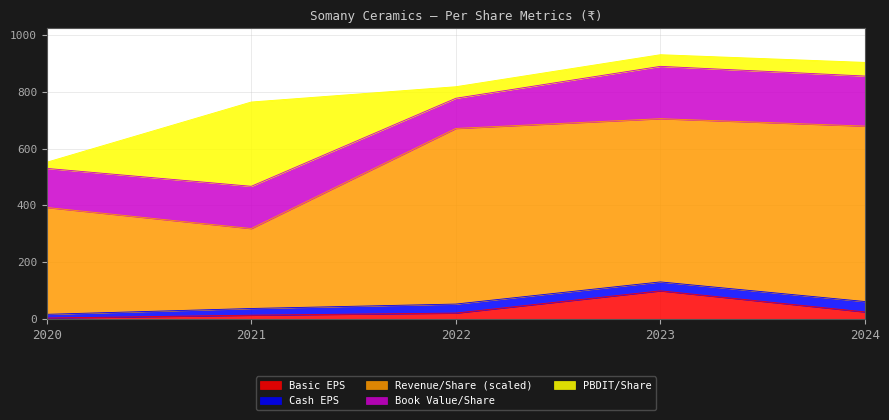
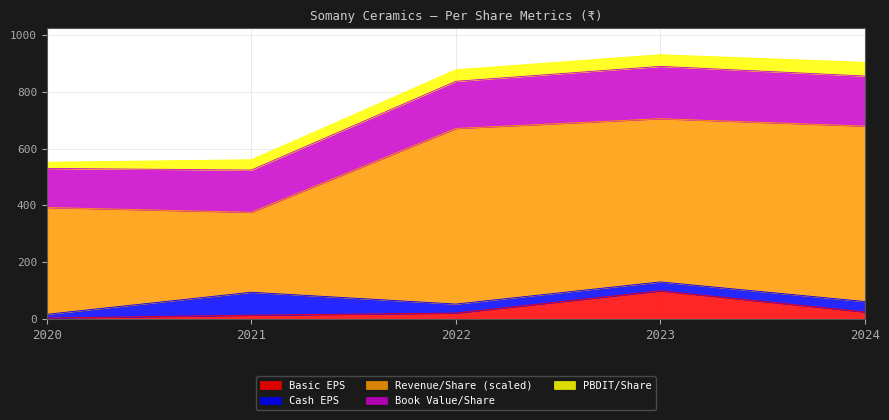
  {
    "Basic EPS": {
      "2020": 0,
      "2021": 10,
      "2022": 20,
      "2023": 100,
      "2024": 20
    },
    "Cash EPS": {
      "2020": 10,
-     "2021": 20,
+     "2021": 80,
      "2022": 30,
      "2023": 30,
      "2024": 40
    },
    "Revenue/Share (scaled)": {
      "2020": 380,
      "2021": 280,
      "2022": 620,
      "2023": 580,
      "2024": 620
    },
    "Book Value/Share": {
      "2020": 140,
      "2021": 150,
-     "2022": 110,
+     "2022": 170,
      "2023": 180,
      "2024": 180
    },
    "PBDIT/Share": {
      "2020": 20,
-     "2021": 300,
+     "2021": 40,
      "2022": 40,
      "2023": 40,
      "2024": 50
    }
  }
